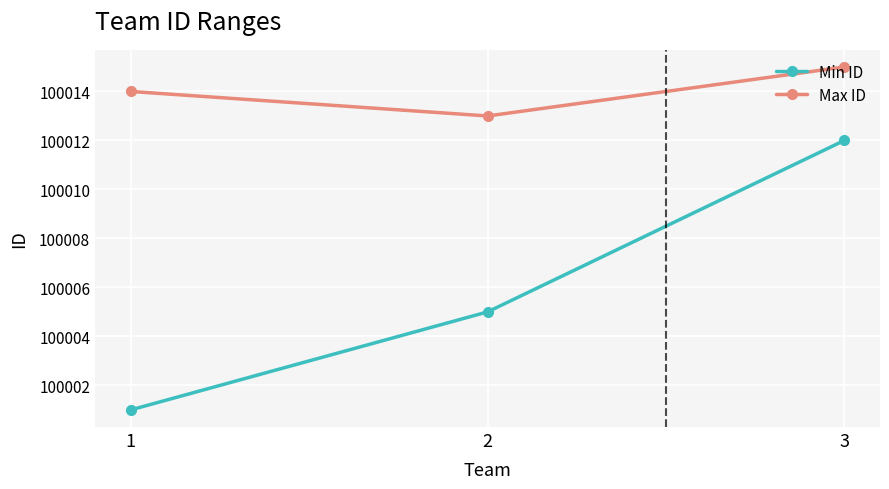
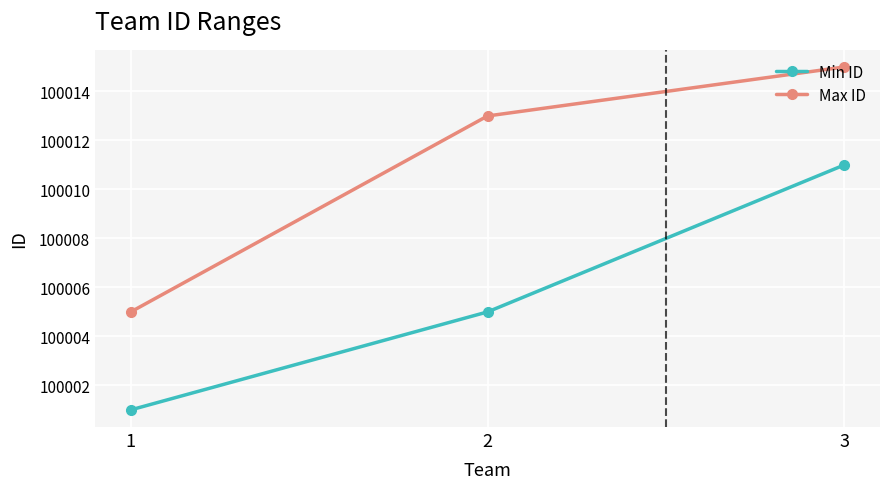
  {
    "Min ID": {
      "1": 100001,
      "2": 100005,
-     "3": 100012
+     "3": 100011
    },
    "Max ID": {
-     "1": 100014,
+     "1": 100005,
      "2": 100013,
      "3": 100015
    }
  }
